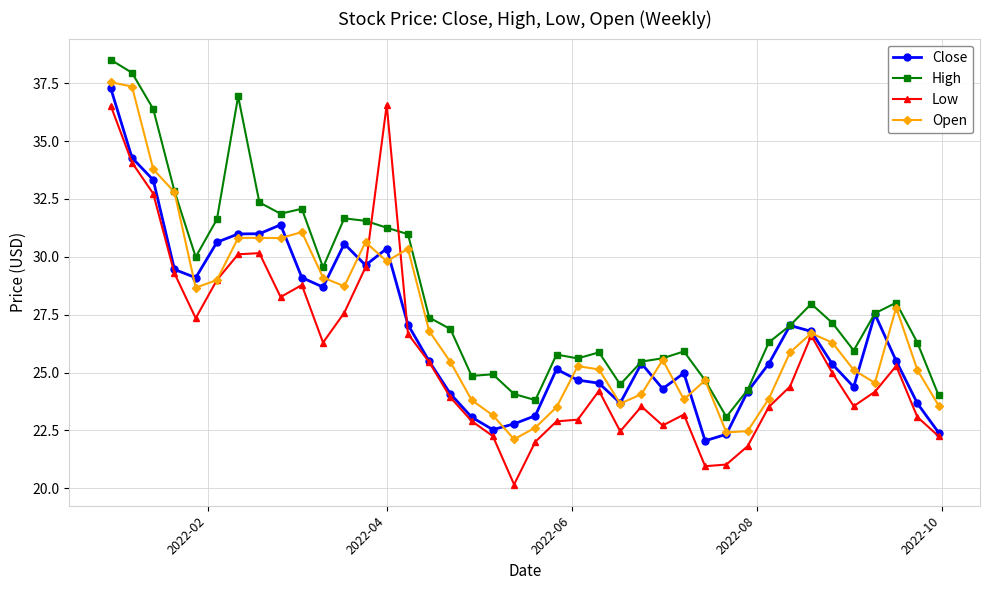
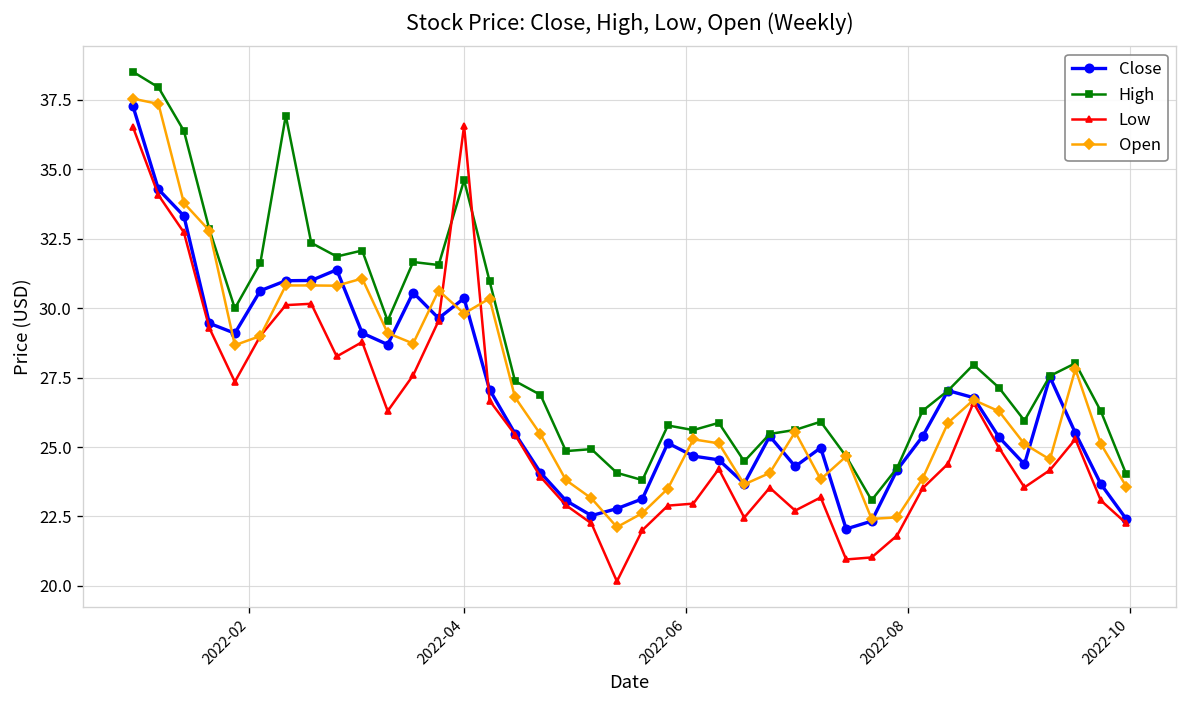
  {
    "Close": {
      "2022-04": 30.4
    },
    "High": {
-     "2022-04": 31.3
+     "2022-04": 34.6
    },
    "Low": {
      "2022-04": 36.6
    },
    "Open": {
      "2022-04": 29.8
    }
  }
